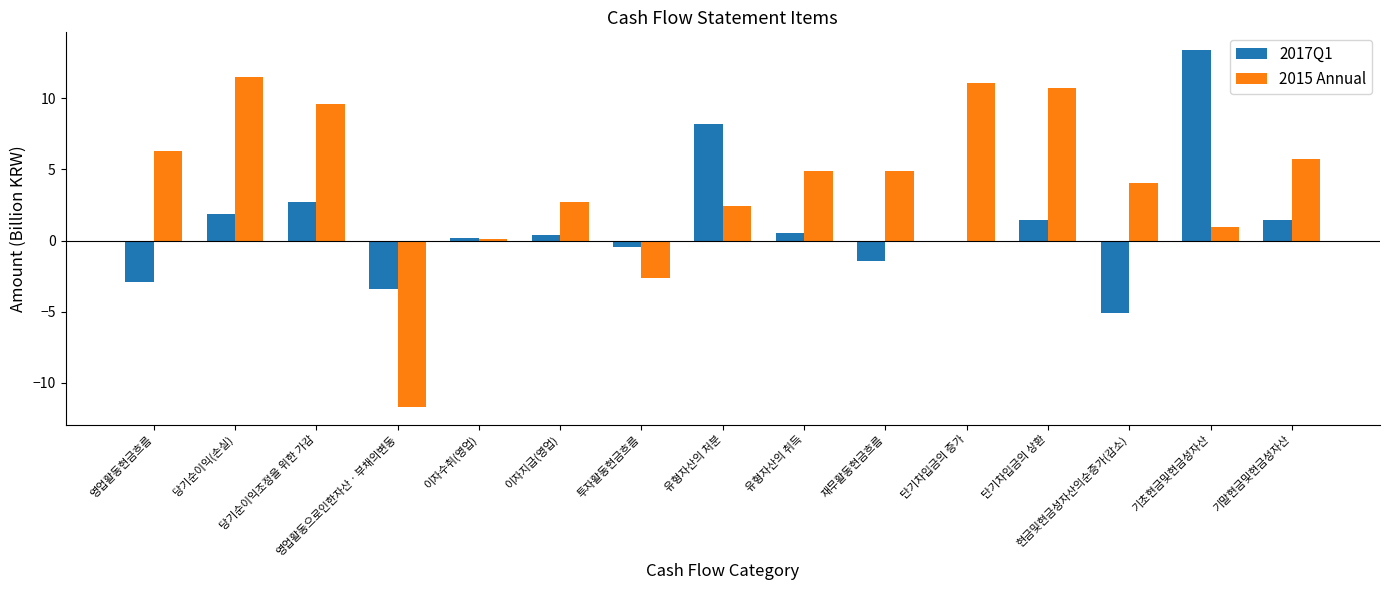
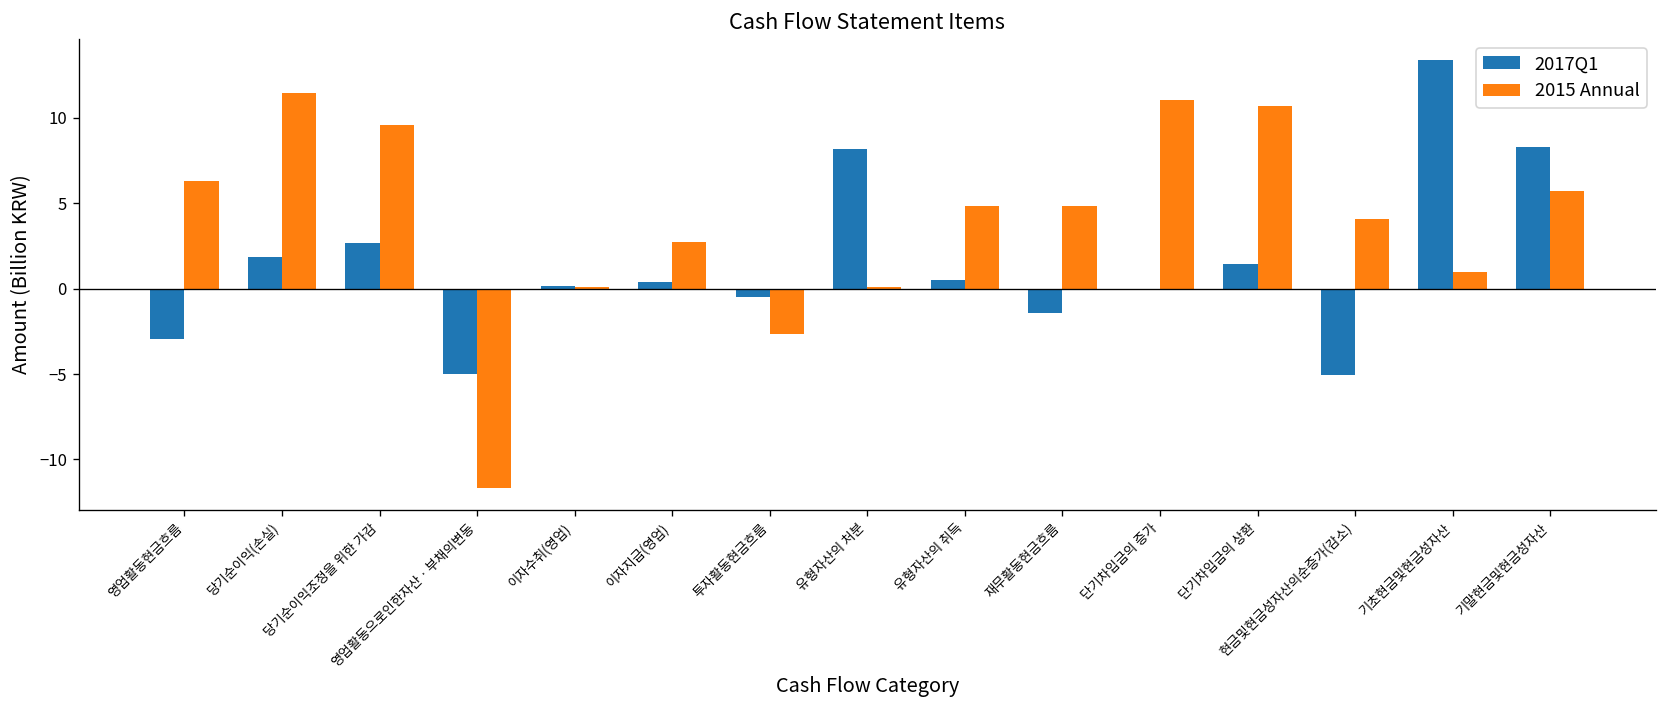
  {
    "2017Q1": {
      "영업활동현금흐름": -2.9,
      "당기순이익(손실)": 1.9,
      "당기순이익조정을 위한 가감": 2.7,
-     "영업활동으로인한자산ㆍ부채의변동": -3.4,
+     "영업활동으로인한자산ㆍ부채의변동": -5.0,
      "이자지급(영업)": 0.4,
      "투자활동현금흐름": -0.5,
      "유형자산의 처분": 8.2,
      "유형자산의 취득": 0.5,
      "재무활동현금흐름": -1.4,
      "단기차입금의 증가": 0.0,
      "단기차입금의 상환": 1.4,
      "현금및현금성자산의순증가(감소)": -5.1,
      "기초현금및현금성자산": 13.4,
-     "기말현금및현금성자산": 1.4
+     "기말현금및현금성자산": 8.3
    },
    "2015 Annual": {
      "영업활동현금흐름": 6.3,
      "당기순이익(손실)": 11.5,
      "당기순이익조정을 위한 가감": 9.6,
      "영업활동으로인한자산ㆍ부채의변동": -11.7,
      "이자지급(영업)": 2.7,
      "투자활동현금흐름": -2.6,
-     "유형자산의 처분": 2.4,
+     "유형자산의 처분": 0.1,
      "유형자산의 취득": 4.9,
      "재무활동현금흐름": 4.9,
      "단기차입금의 증가": 11.1,
      "단기차입금의 상환": 10.7,
      "현금및현금성자산의순증가(감소)": 4.1,
      "기초현금및현금성자산": 1.0,
      "기말현금및현금성자산": 5.7
    }
  }
